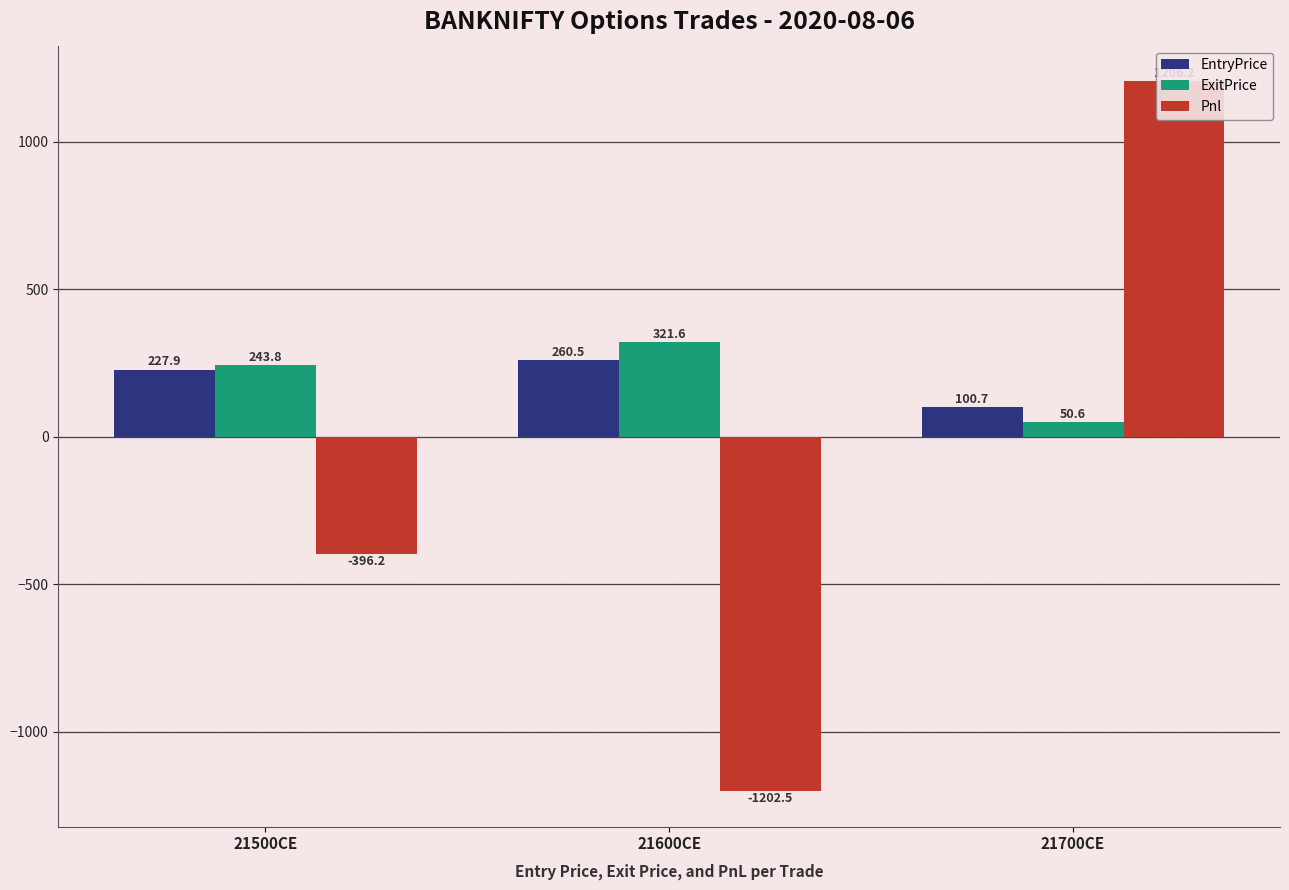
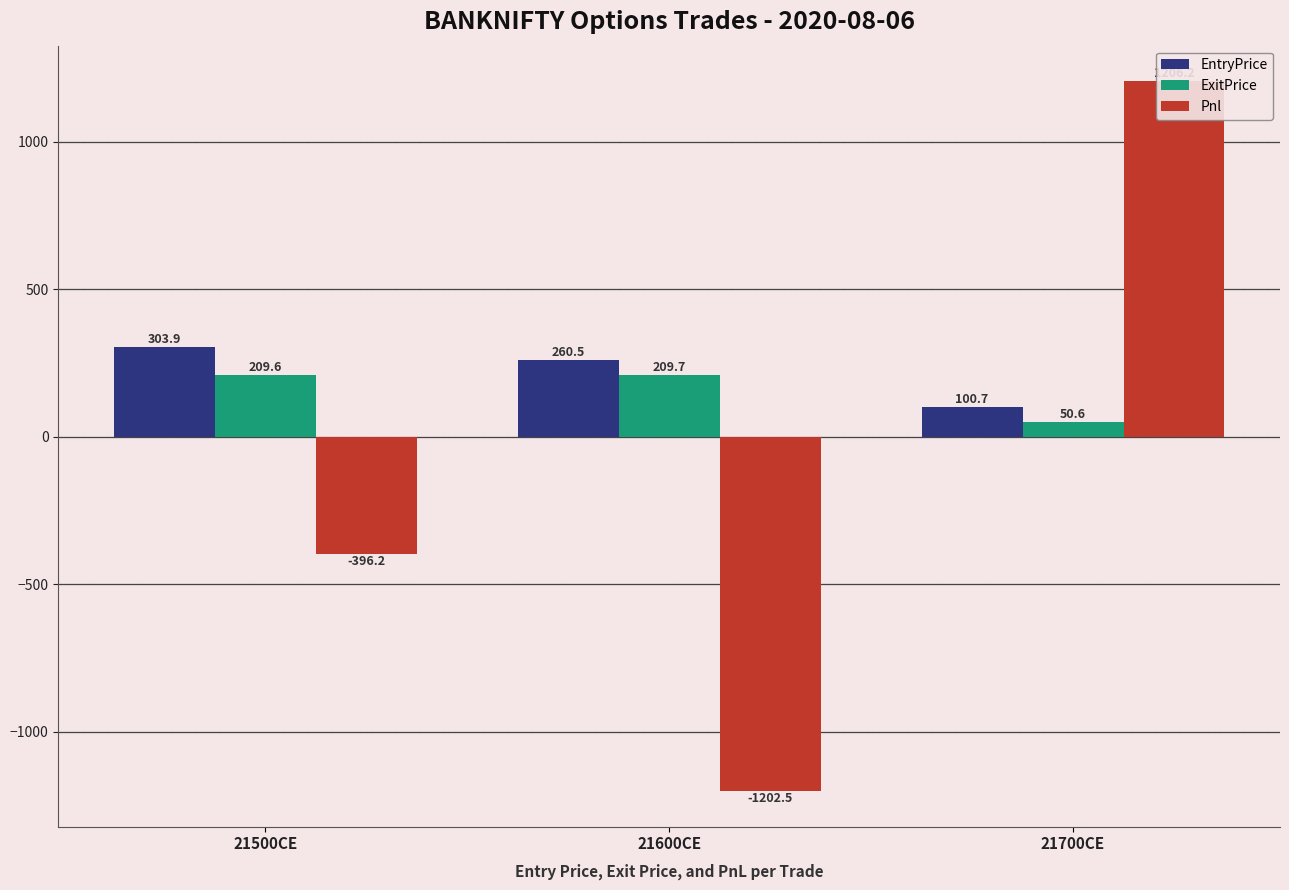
  {
    "EntryPrice": {
-     "21500CE": 227.9,
+     "21500CE": 303.9,
      "21600CE": 260.5,
      "21700CE": 100.7
    },
    "ExitPrice": {
-     "21500CE": 243.8,
-     "21600CE": 321.6,
+     "21500CE": 209.6,
+     "21600CE": 209.7,
      "21700CE": 50.6
    },
    "Pnl": {
      "21500CE": -396.2,
      "21600CE": -1202.5
    }
  }
